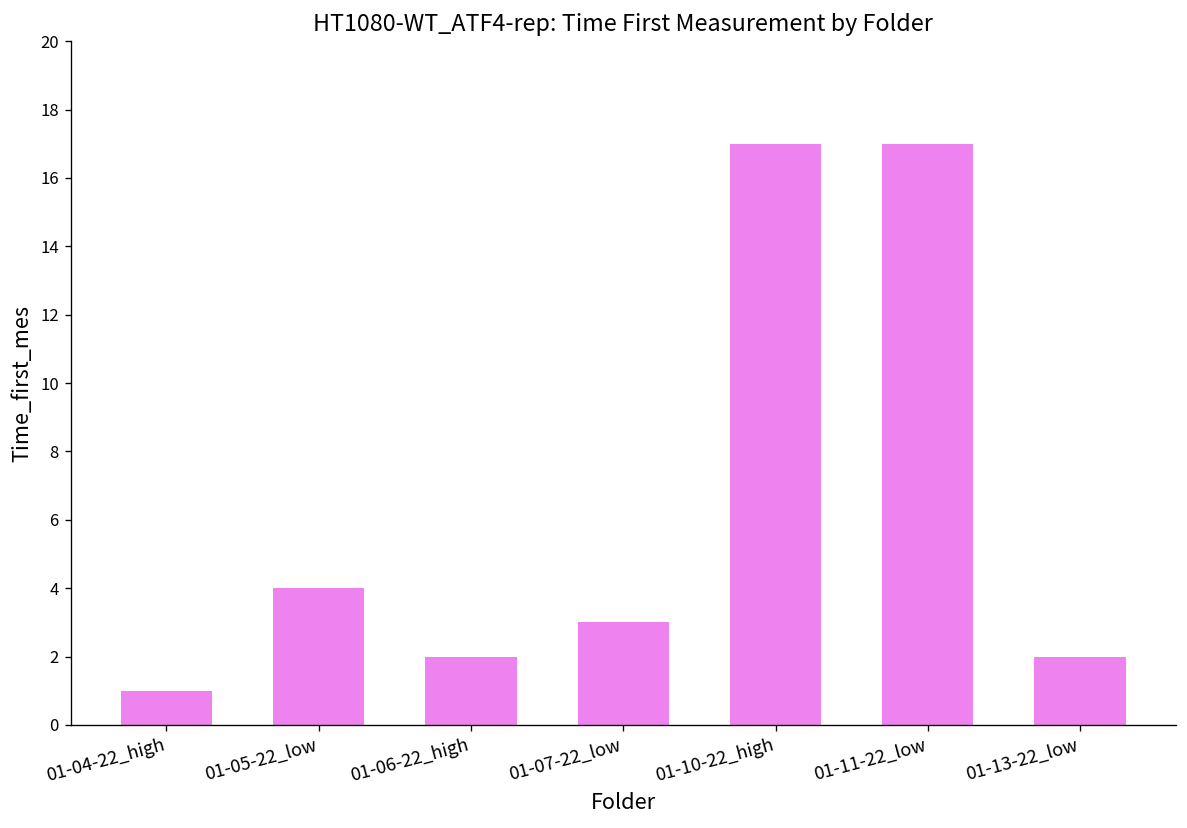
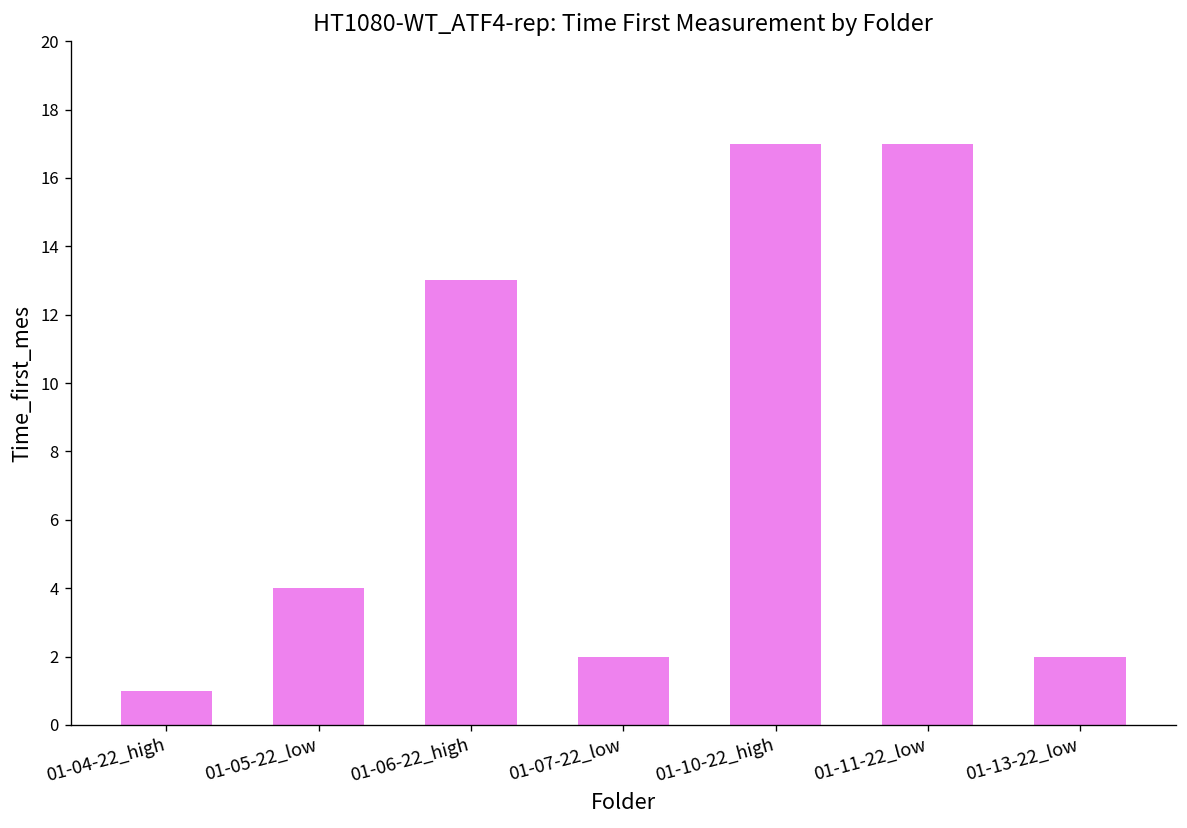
  {
    "01-04-22_high": 1,
    "01-05-22_low": 4,
-   "01-06-22_high": 2,
-   "01-07-22_low": 3,
+   "01-06-22_high": 13,
+   "01-07-22_low": 2,
    "01-10-22_high": 17,
    "01-11-22_low": 17,
    "01-13-22_low": 2
  }
